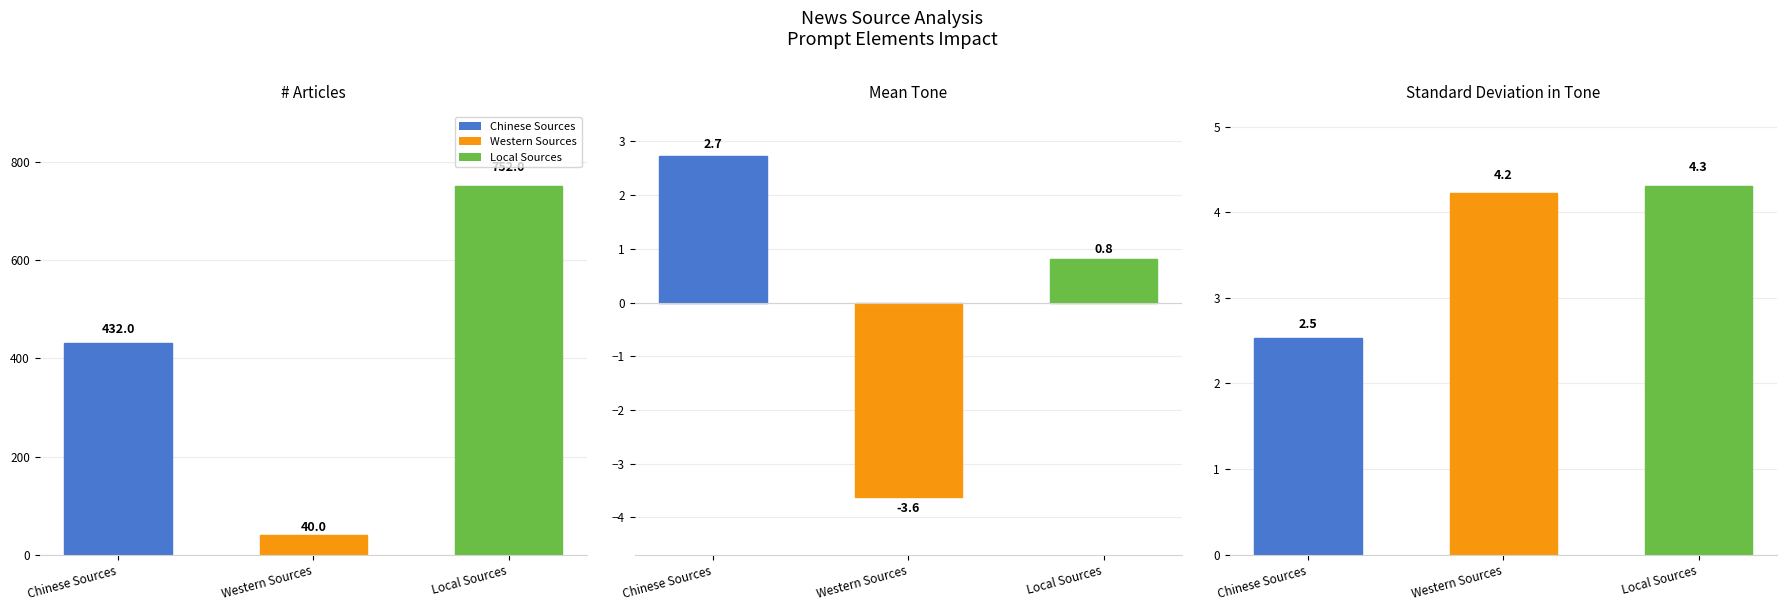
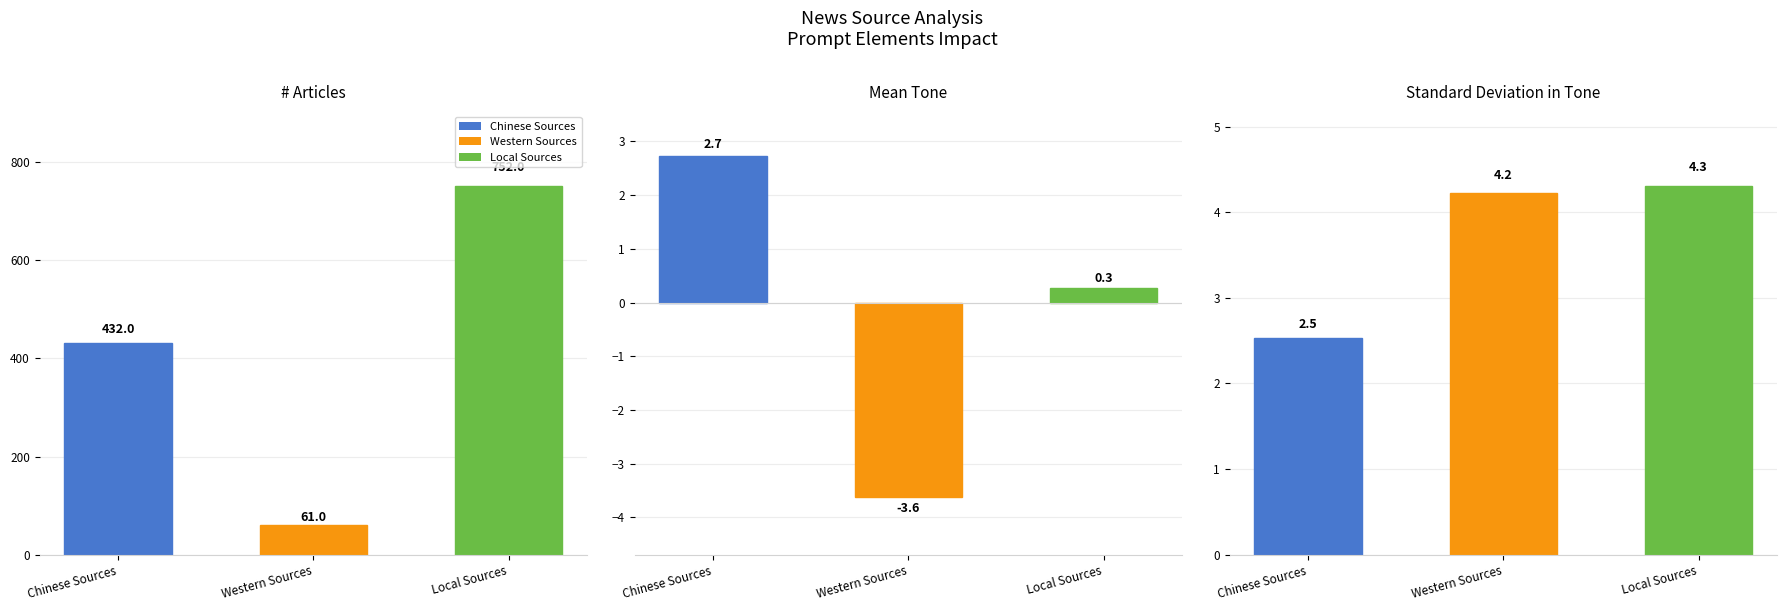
  {
    "# Articles": {
      "Chinese Sources": 432.0,
-     "Western Sources": 40.0
+     "Western Sources": 61.0
    },
    "Mean Tone": {
      "Chinese Sources": 2.7,
      "Western Sources": -3.6,
-     "Local Sources": 0.8
+     "Local Sources": 0.3
    },
    "Standard Deviation in Tone": {
      "Chinese Sources": 2.5,
      "Western Sources": 4.2,
      "Local Sources": 4.3
    }
  }
